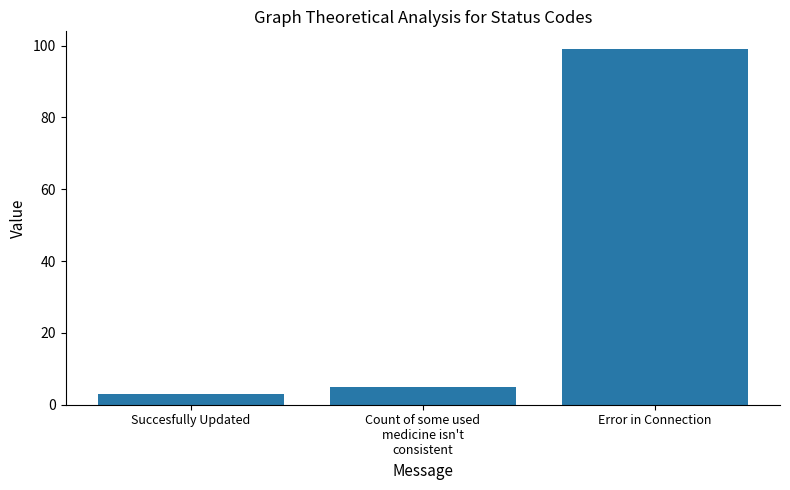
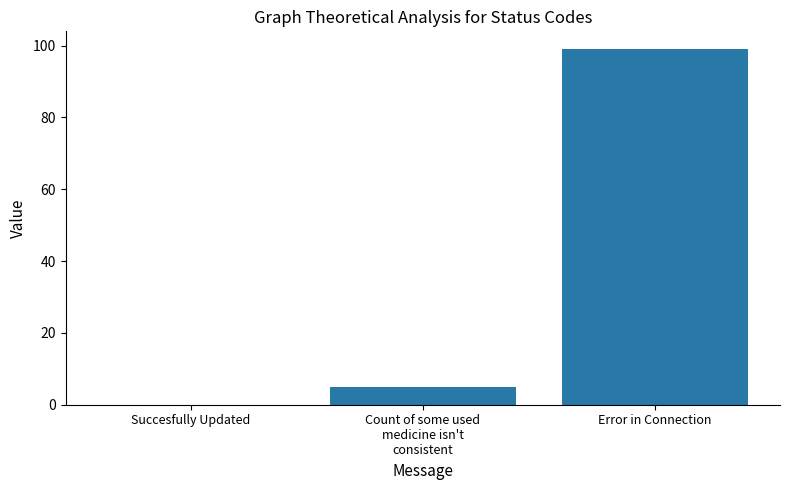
  {
-   "Succesfully Updated": 3,
+   "Succesfully Updated": 0,
    "Count of some used medicine isn't consistent": 5,
    "Error in Connection": 99
  }
